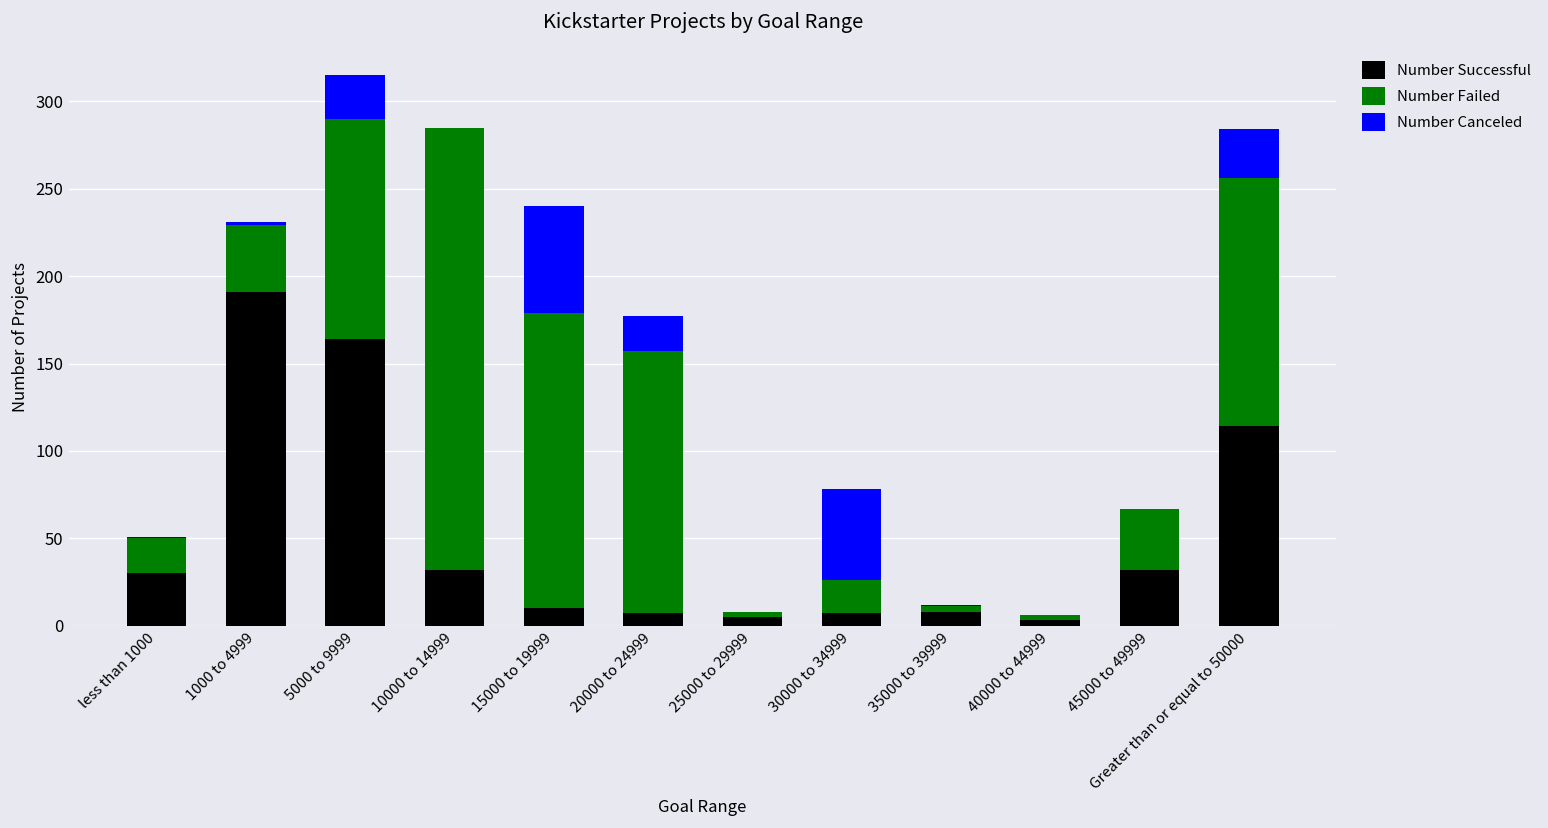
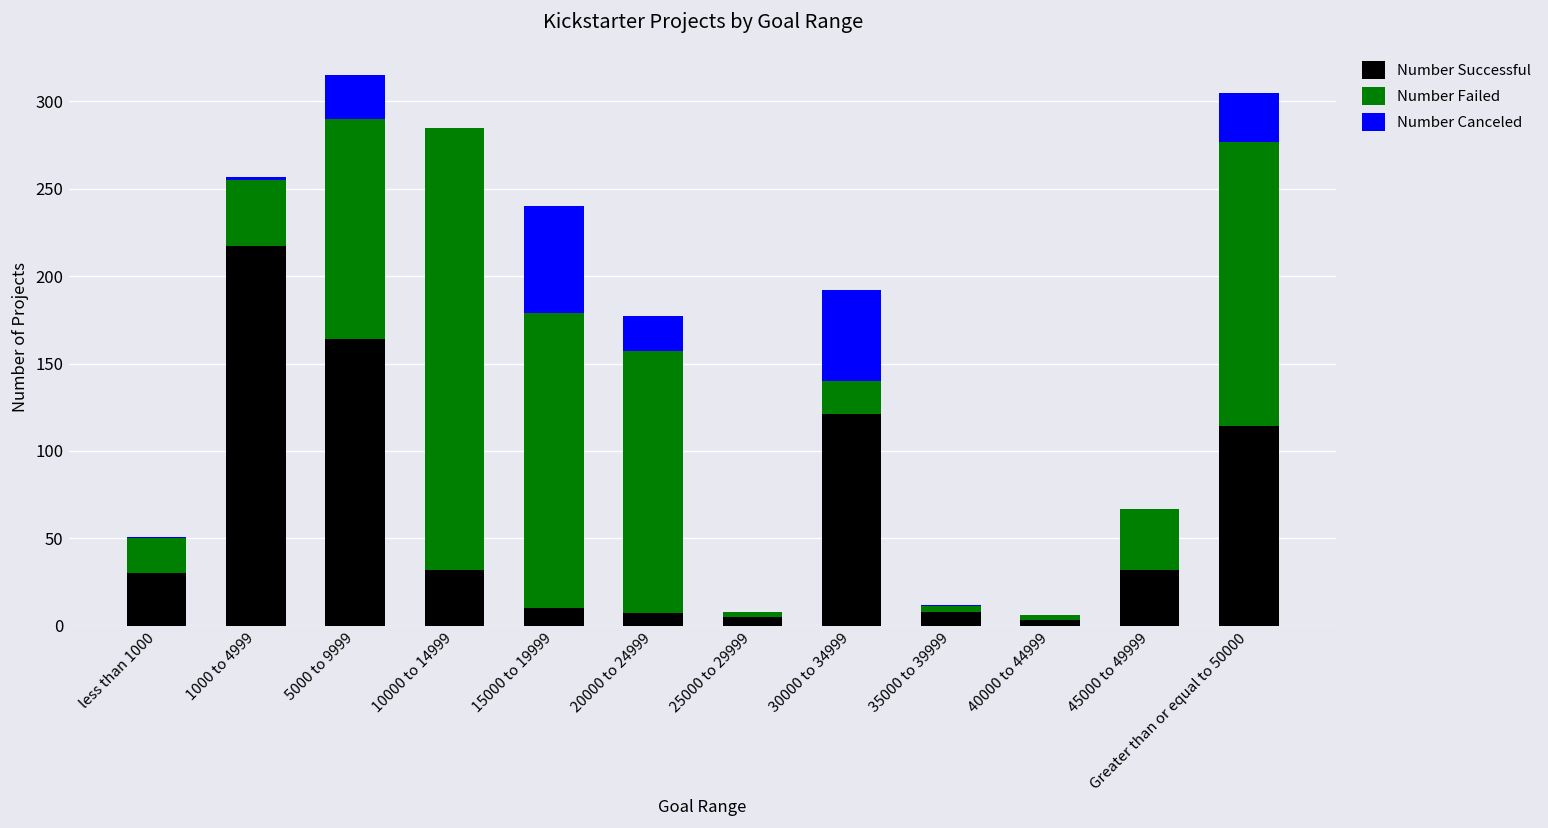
  {
    "Number Successful": {
      "less than 1000": 30,
-     "1000 to 4999": 191,
+     "1000 to 4999": 217,
      "5000 to 9999": 164,
      "10000 to 14999": 32,
      "15000 to 19999": 10,
      "20000 to 24999": 7,
      "25000 to 29999": 5,
-     "30000 to 34999": 7,
+     "30000 to 34999": 121,
      "35000 to 39999": 8,
      "40000 to 44999": 3,
      "45000 to 49999": 32,
      "Greater than or equal to 50000": 114
    },
    "Number Failed": {
      "less than 1000": 20,
      "1000 to 4999": 38,
      "5000 to 9999": 126,
      "10000 to 14999": 253,
      "15000 to 19999": 169,
      "20000 to 24999": 150,
      "25000 to 29999": 3,
      "30000 to 34999": 19,
      "35000 to 39999": 3,
      "40000 to 44999": 3,
      "45000 to 49999": 35,
-     "Greater than or equal to 50000": 142
+     "Greater than or equal to 50000": 163
    },
    "Number Canceled": {
      "1000 to 4999": 2,
      "5000 to 9999": 25,
      "10000 to 14999": 0,
      "15000 to 19999": 61,
      "20000 to 24999": 20,
      "25000 to 29999": 0,
      "30000 to 34999": 52,
      "40000 to 44999": 0,
      "45000 to 49999": 0,
      "Greater than or equal to 50000": 28
    }
  }
